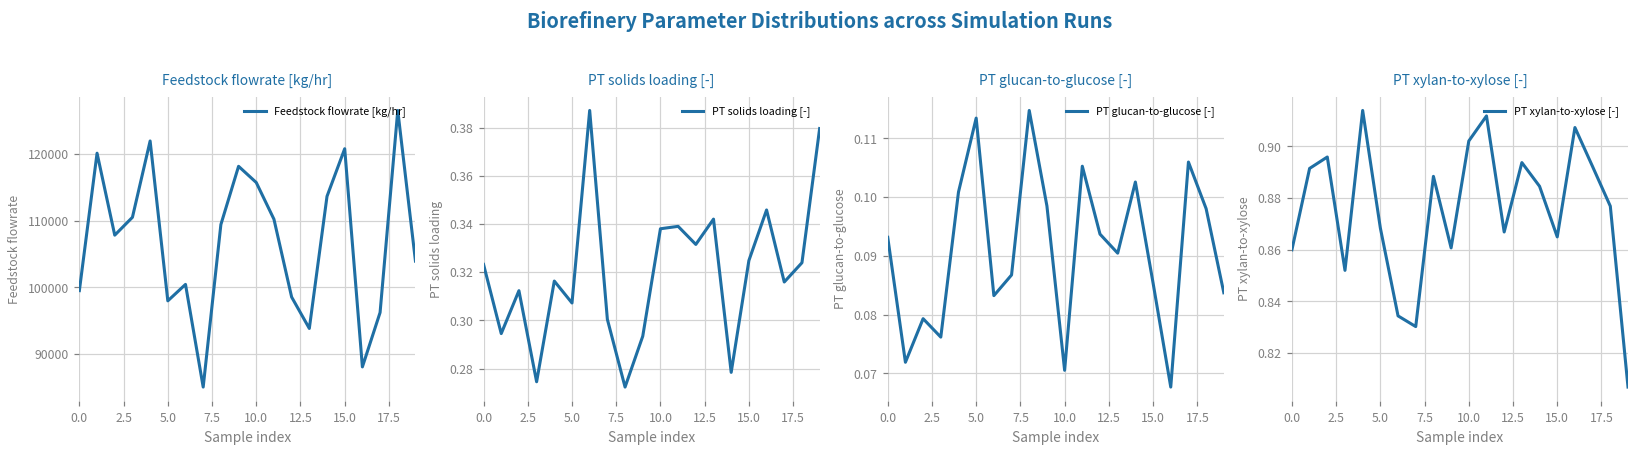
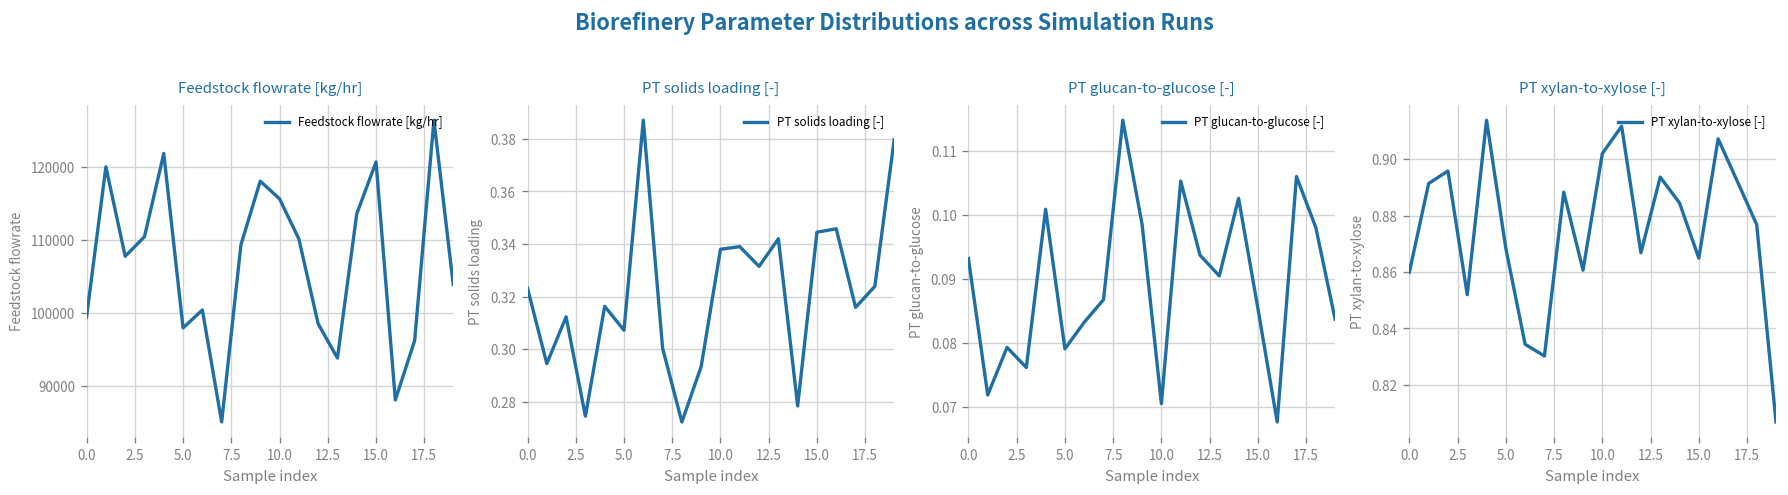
  {
    "Feedstock flowrate [kg/hr]": {
      "0.0": 100000,
      "5.0": 98000,
      "10.0": 116000,
      "15.0": 121000
    },
    "PT solids loading [-]": {
      "0.0": 0.323,
      "5.0": 0.307,
      "10.0": 0.338,
-     "15.0": 0.325
+     "15.0": 0.345
    },
    "PT glucan-to-glucose [-]": {
      "0.0": 0.093,
-     "5.0": 0.113,
+     "5.0": 0.079,
      "10.0": 0.071,
      "15.0": 0.085
    },
    "PT xylan-to-xylose [-]": {
      "0.0": 0.860,
      "5.0": 0.868,
      "10.0": 0.902,
      "15.0": 0.865
    }
  }
